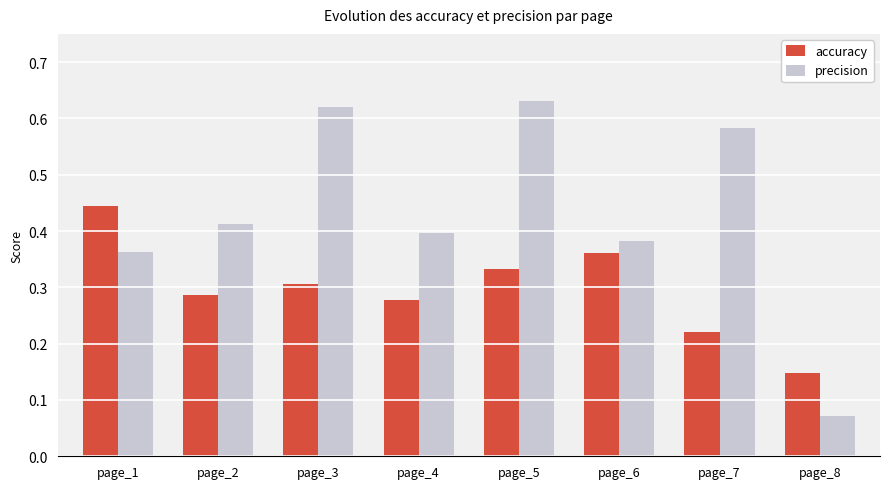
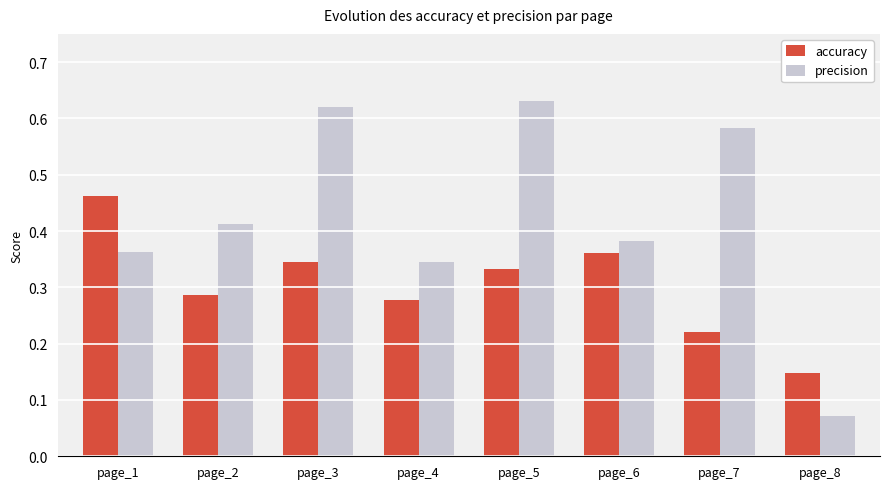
  {
    "accuracy": {
-     "page_1": 0.44,
+     "page_1": 0.46,
      "page_2": 0.29,
-     "page_3": 0.31,
+     "page_3": 0.34,
      "page_4": 0.28,
      "page_5": 0.33,
      "page_6": 0.36,
      "page_7": 0.22,
      "page_8": 0.15
    },
    "precision": {
      "page_1": 0.36,
      "page_2": 0.41,
      "page_3": 0.62,
-     "page_4": 0.40,
+     "page_4": 0.34,
      "page_5": 0.63,
      "page_6": 0.38,
      "page_7": 0.58,
      "page_8": 0.07
    }
  }
